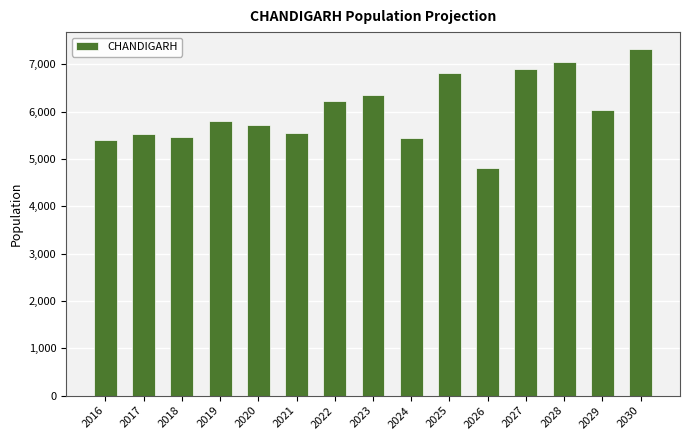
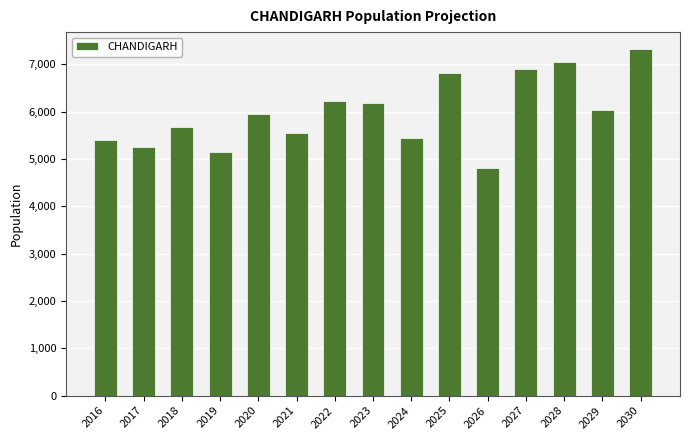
  {
    "2016": "5,400",
-   "2017": "5,500",
-   "2018": "5,500",
-   "2019": "5,800",
-   "2020": "5,700",
+   "2017": "5,300",
+   "2018": "5,700",
+   "2019": "5,100",
+   "2020": "5,900",
    "2021": "5,500",
    "2022": "6,200",
-   "2023": "6,400",
+   "2023": "6,200",
    "2024": "5,500",
    "2025": "6,800",
    "2026": "4,800",
    "2027": "6,900",
    "2028": "7,000",
    "2029": "6,000",
    "2030": "7,300"
  }
